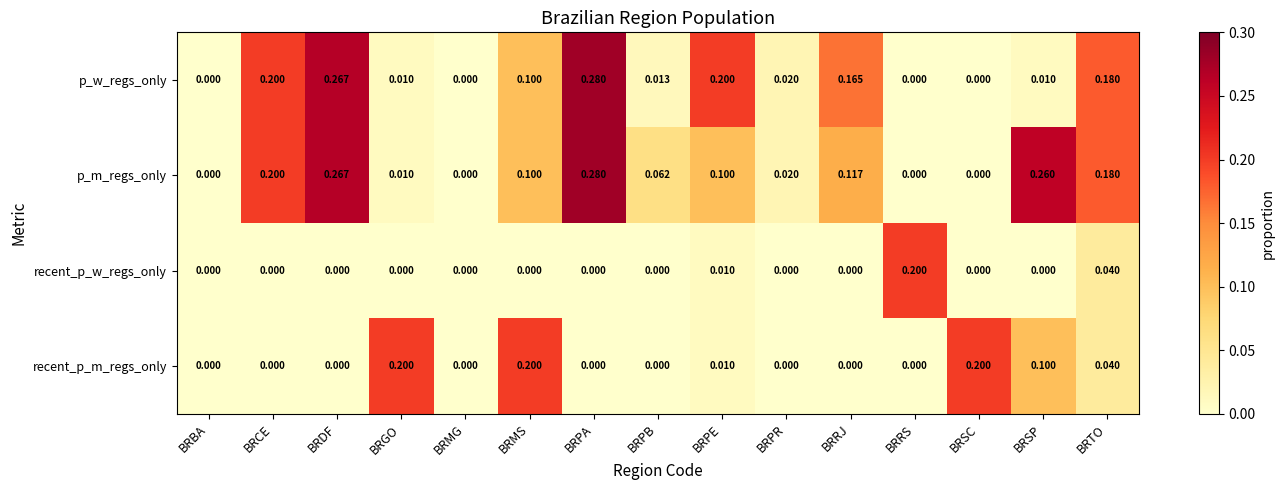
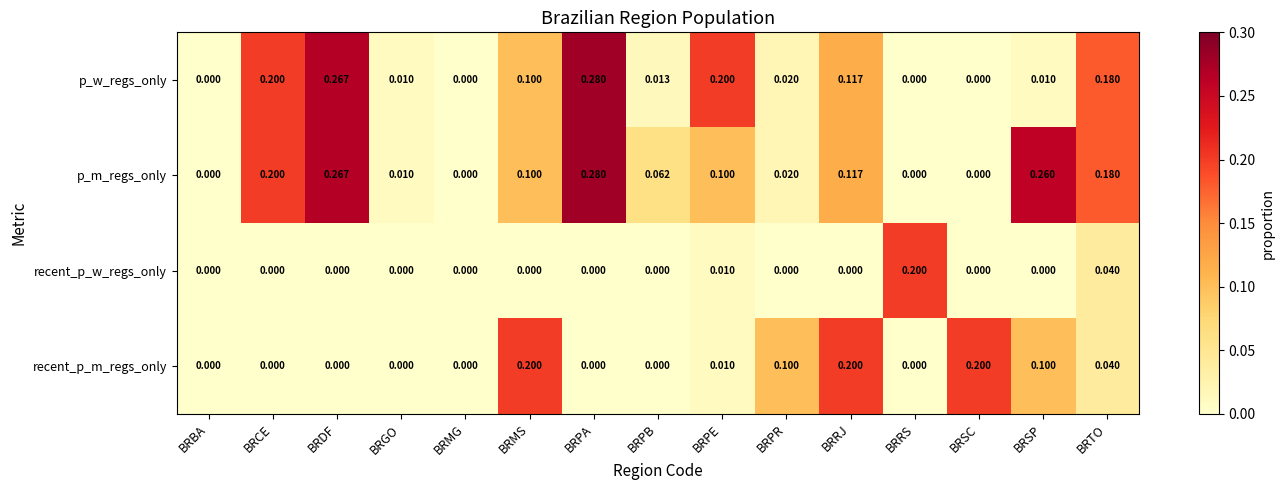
  {
    "p_w_regs_only": {
      "BRBA": 0.000,
      "BRCE": 0.200,
      "BRDF": 0.267,
      "BRGO": 0.010,
      "BRMG": 0.000,
      "BRMS": 0.100,
      "BRPA": 0.280,
      "BRPB": 0.013,
      "BRPE": 0.200,
      "BRPR": 0.020,
-     "BRRJ": 0.165,
+     "BRRJ": 0.117,
      "BRRS": 0.000,
      "BRSC": 0.000,
      "BRSP": 0.010,
      "BRTO": 0.180
    },
    "p_m_regs_only": {
      "BRBA": 0.000,
      "BRCE": 0.200,
      "BRDF": 0.267,
      "BRGO": 0.010,
      "BRMG": 0.000,
      "BRMS": 0.100,
      "BRPA": 0.280,
      "BRPB": 0.062,
      "BRPE": 0.100,
      "BRPR": 0.020,
      "BRRJ": 0.117,
      "BRRS": 0.000,
      "BRSC": 0.000,
      "BRSP": 0.260,
      "BRTO": 0.180
    },
    "recent_p_w_regs_only": {
      "BRBA": 0.000,
      "BRCE": 0.000,
      "BRDF": 0.000,
      "BRGO": 0.000,
      "BRMG": 0.000,
      "BRMS": 0.000,
      "BRPA": 0.000,
      "BRPB": 0.000,
      "BRPE": 0.010,
      "BRPR": 0.000,
      "BRRJ": 0.000,
      "BRRS": 0.200,
      "BRSC": 0.000,
      "BRSP": 0.000,
      "BRTO": 0.040
    },
    "recent_p_m_regs_only": {
      "BRBA": 0.000,
      "BRCE": 0.000,
      "BRDF": 0.000,
-     "BRGO": 0.200,
+     "BRGO": 0.000,
      "BRMG": 0.000,
      "BRMS": 0.200,
      "BRPA": 0.000,
      "BRPB": 0.000,
      "BRPE": 0.010,
-     "BRPR": 0.000,
-     "BRRJ": 0.000,
+     "BRPR": 0.100,
+     "BRRJ": 0.200,
      "BRRS": 0.000,
      "BRSC": 0.200,
      "BRSP": 0.100,
      "BRTO": 0.040
    }
  }
